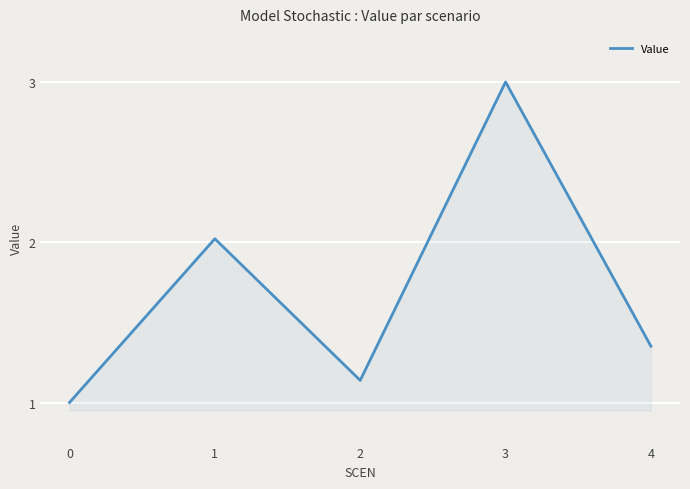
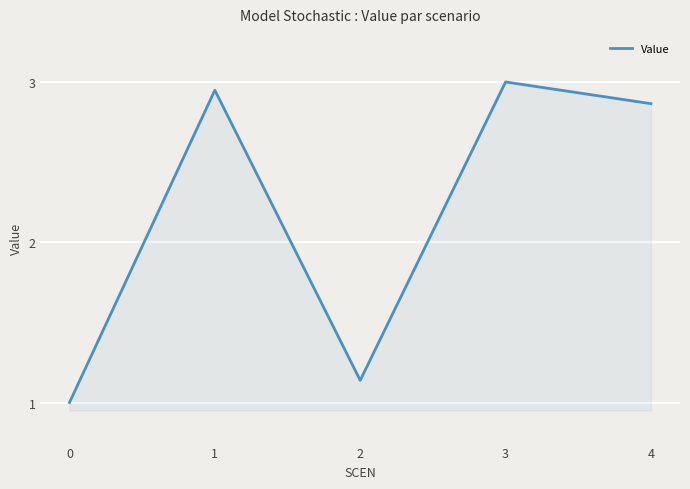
  {
    "0": 1.00,
-   "1": 2.02,
+   "1": 2.95,
    "2": 1.14,
    "3": 3.00,
-   "4": 1.35
+   "4": 2.86
  }
